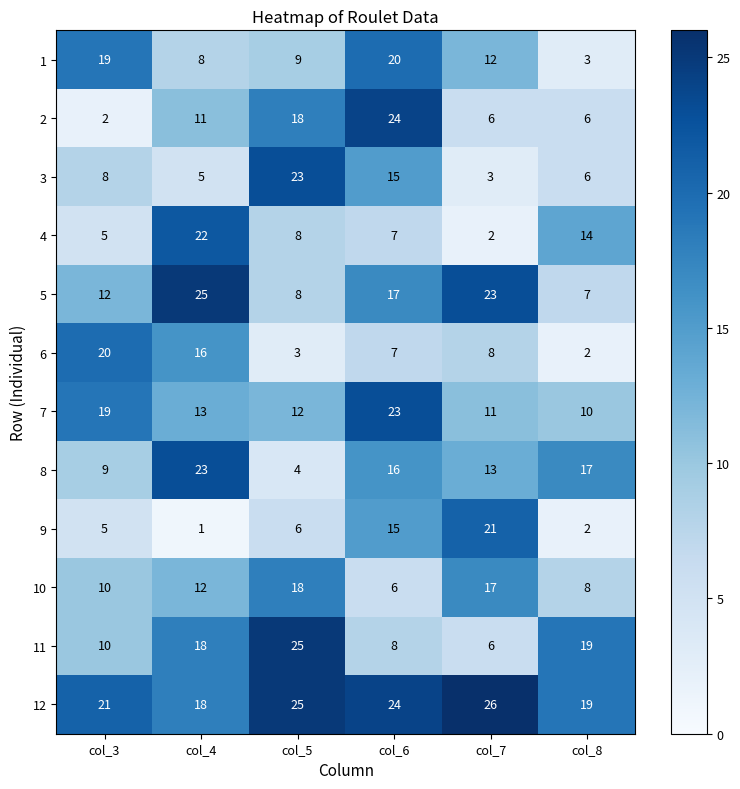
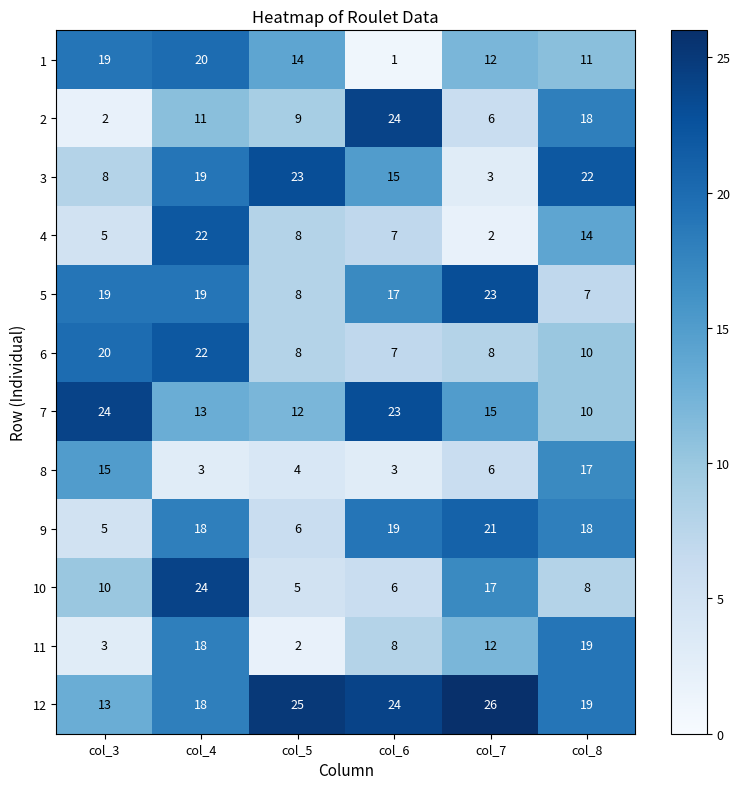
  {
    "1": {
      "col_3": 19,
-     "col_4": 8,
-     "col_5": 9,
-     "col_6": 20,
+     "col_4": 20,
+     "col_5": 14,
+     "col_6": 1,
      "col_7": 12,
-     "col_8": 3
+     "col_8": 11
    },
    "2": {
      "col_3": 2,
      "col_4": 11,
-     "col_5": 18,
+     "col_5": 9,
      "col_6": 24,
      "col_7": 6,
-     "col_8": 6
+     "col_8": 18
    },
    "3": {
      "col_3": 8,
-     "col_4": 5,
+     "col_4": 19,
      "col_5": 23,
      "col_6": 15,
      "col_7": 3,
-     "col_8": 6
+     "col_8": 22
    },
    "4": {
      "col_3": 5,
      "col_4": 22,
      "col_5": 8,
      "col_6": 7,
      "col_7": 2,
      "col_8": 14
    },
    "5": {
-     "col_3": 12,
-     "col_4": 25,
+     "col_3": 19,
+     "col_4": 19,
      "col_5": 8,
      "col_6": 17,
      "col_7": 23,
      "col_8": 7
    },
    "6": {
      "col_3": 20,
-     "col_4": 16,
-     "col_5": 3,
+     "col_4": 22,
+     "col_5": 8,
      "col_6": 7,
      "col_7": 8,
-     "col_8": 2
+     "col_8": 10
    },
    "7": {
-     "col_3": 19,
+     "col_3": 24,
      "col_4": 13,
      "col_5": 12,
      "col_6": 23,
-     "col_7": 11,
+     "col_7": 15,
      "col_8": 10
    },
    "8": {
-     "col_3": 9,
-     "col_4": 23,
+     "col_3": 15,
+     "col_4": 3,
      "col_5": 4,
-     "col_6": 16,
-     "col_7": 13,
+     "col_6": 3,
+     "col_7": 6,
      "col_8": 17
    },
    "9": {
      "col_3": 5,
-     "col_4": 1,
+     "col_4": 18,
      "col_5": 6,
-     "col_6": 15,
+     "col_6": 19,
      "col_7": 21,
-     "col_8": 2
+     "col_8": 18
    },
    "10": {
      "col_3": 10,
-     "col_4": 12,
-     "col_5": 18,
+     "col_4": 24,
+     "col_5": 5,
      "col_6": 6,
      "col_7": 17,
      "col_8": 8
    },
    "11": {
-     "col_3": 10,
+     "col_3": 3,
      "col_4": 18,
-     "col_5": 25,
+     "col_5": 2,
      "col_6": 8,
-     "col_7": 6,
+     "col_7": 12,
      "col_8": 19
    },
    "12": {
-     "col_3": 21,
+     "col_3": 13,
      "col_4": 18,
      "col_5": 25,
      "col_6": 24,
      "col_7": 26,
      "col_8": 19
    }
  }
